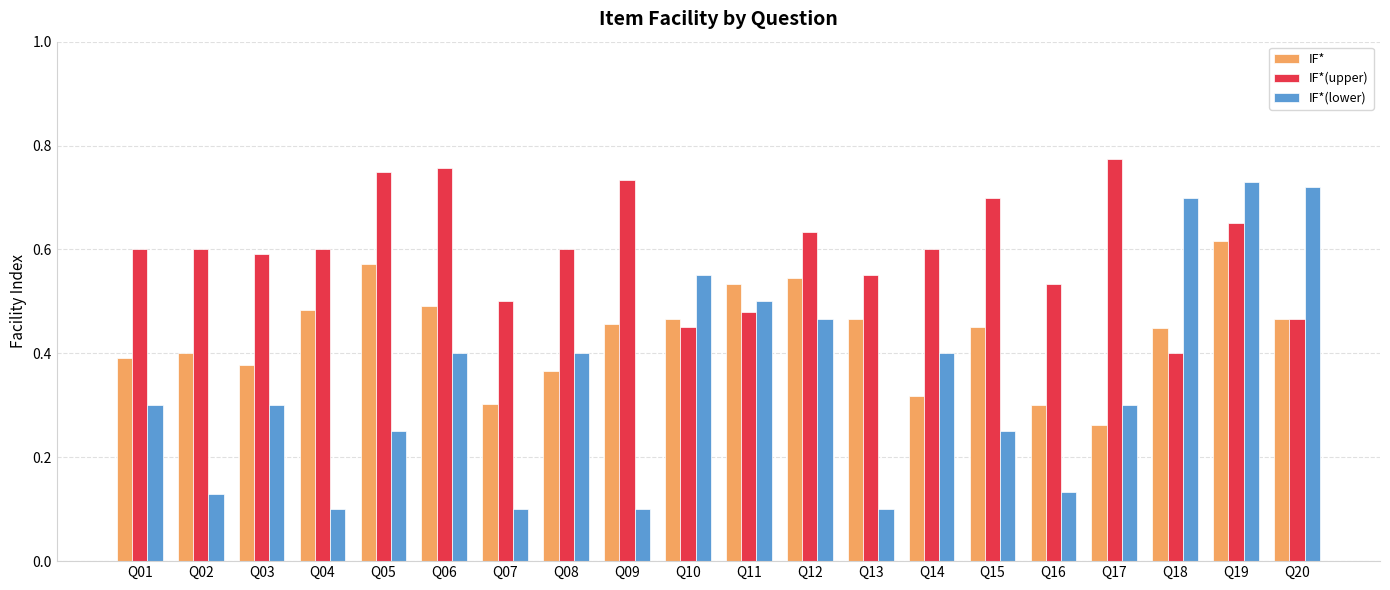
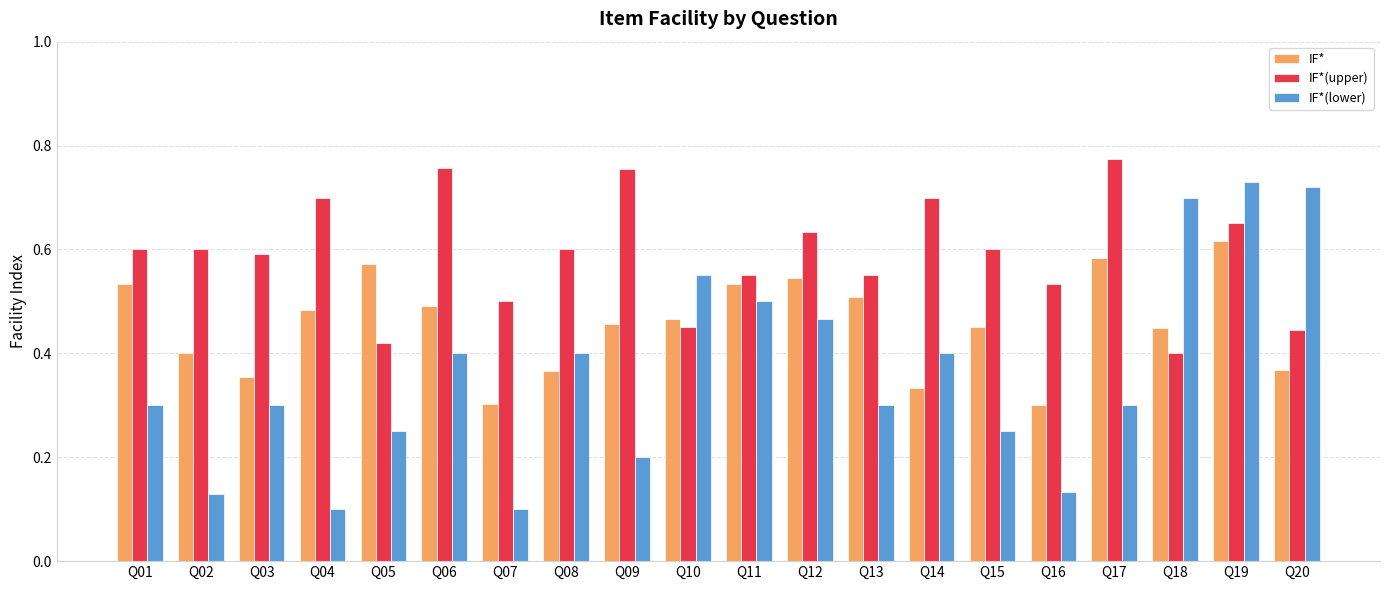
  {
    "IF*": {
-     "Q01": 0.39,
+     "Q01": 0.53,
      "Q02": 0.40,
-     "Q03": 0.38,
+     "Q03": 0.35,
      "Q04": 0.48,
      "Q05": 0.57,
      "Q06": 0.49,
      "Q07": 0.30,
      "Q08": 0.37,
      "Q09": 0.46,
      "Q10": 0.47,
      "Q11": 0.53,
      "Q12": 0.54,
-     "Q13": 0.47,
-     "Q14": 0.32,
+     "Q13": 0.51,
+     "Q14": 0.33,
      "Q15": 0.45,
      "Q16": 0.30,
-     "Q17": 0.26,
+     "Q17": 0.58,
      "Q18": 0.45,
      "Q19": 0.62,
-     "Q20": 0.47
+     "Q20": 0.37
    },
    "IF*(upper)": {
      "Q01": 0.60,
      "Q02": 0.60,
      "Q03": 0.59,
-     "Q04": 0.6,
-     "Q05": 0.75,
+     "Q04": 0.7,
+     "Q05": 0.42,
      "Q06": 0.76,
      "Q07": 0.50,
      "Q08": 0.60,
-     "Q09": 0.73,
+     "Q09": 0.76,
      "Q10": 0.45,
-     "Q11": 0.48,
+     "Q11": 0.55,
      "Q12": 0.63,
      "Q13": 0.55,
-     "Q14": 0.6,
-     "Q15": 0.7,
+     "Q14": 0.7,
+     "Q15": 0.6,
      "Q16": 0.53,
      "Q17": 0.78,
      "Q18": 0.40,
      "Q19": 0.65,
-     "Q20": 0.47
+     "Q20": 0.45
    },
    "IF*(lower)": {
      "Q01": 0.3,
      "Q02": 0.13,
      "Q03": 0.3,
      "Q04": 0.1,
      "Q05": 0.25,
      "Q06": 0.4,
      "Q07": 0.1,
      "Q08": 0.4,
-     "Q09": 0.1,
+     "Q09": 0.2,
      "Q10": 0.55,
      "Q11": 0.5,
      "Q12": 0.47,
-     "Q13": 0.1,
+     "Q13": 0.3,
      "Q14": 0.4,
      "Q15": 0.25,
      "Q16": 0.13,
      "Q17": 0.3,
      "Q18": 0.7,
      "Q19": 0.73,
      "Q20": 0.72
    }
  }
